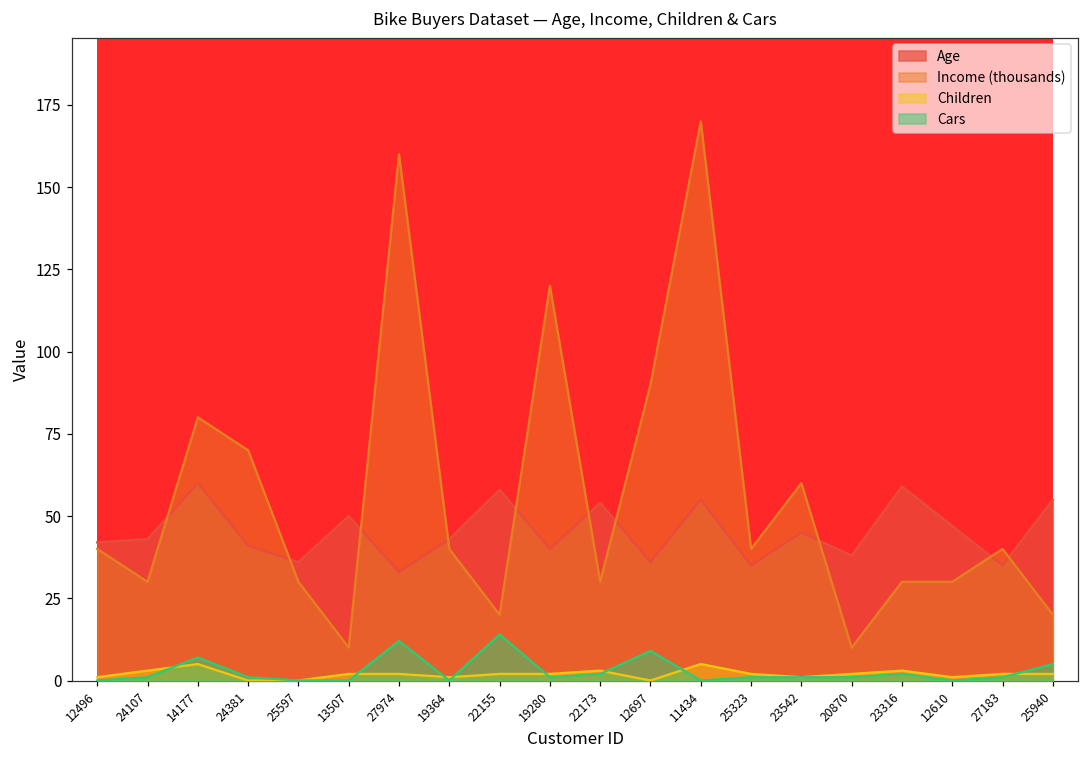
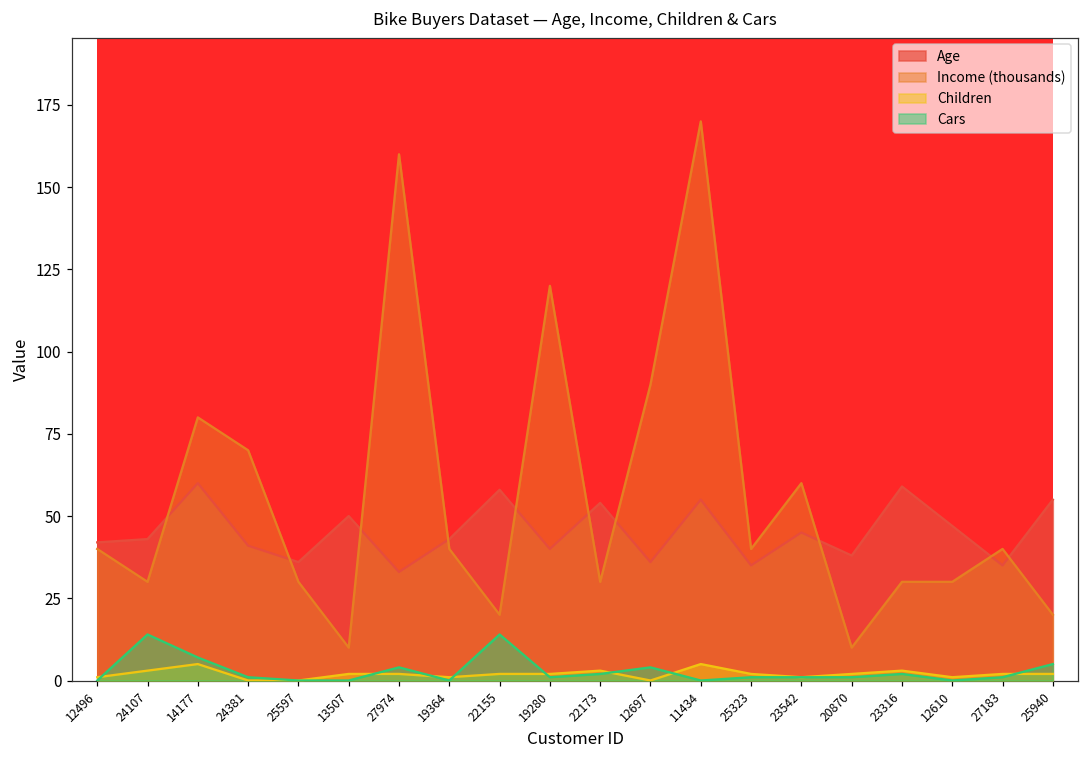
  {
    "Cars": {
      "12496": 0,
-     "24107": 1,
+     "24107": 14,
      "14177": 7,
      "24381": 1,
      "13507": 0,
-     "27974": 12,
+     "27974": 4,
      "19364": 0,
      "22155": 14,
      "19280": 1,
      "22173": 2,
-     "12697": 9,
+     "12697": 4,
      "11434": 0,
      "25323": 1,
      "20870": 1,
      "23316": 2,
      "12610": 0,
      "27183": 1,
      "25940": 5
    }
  }
